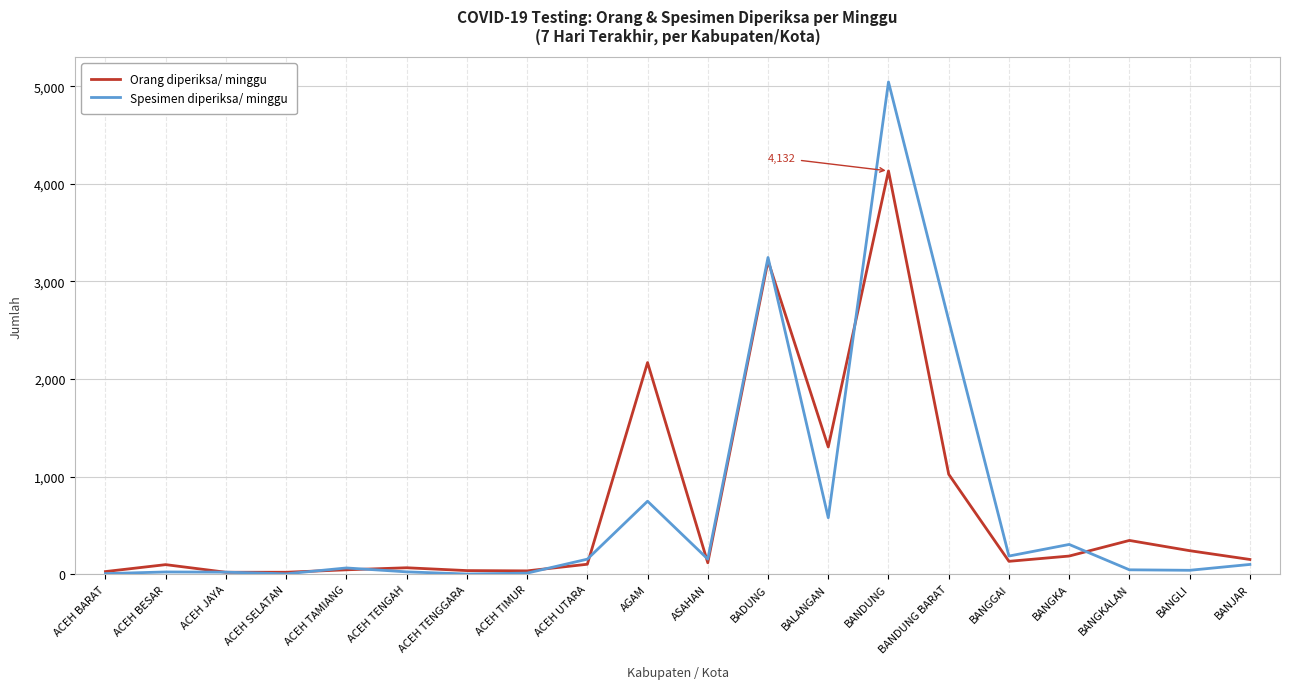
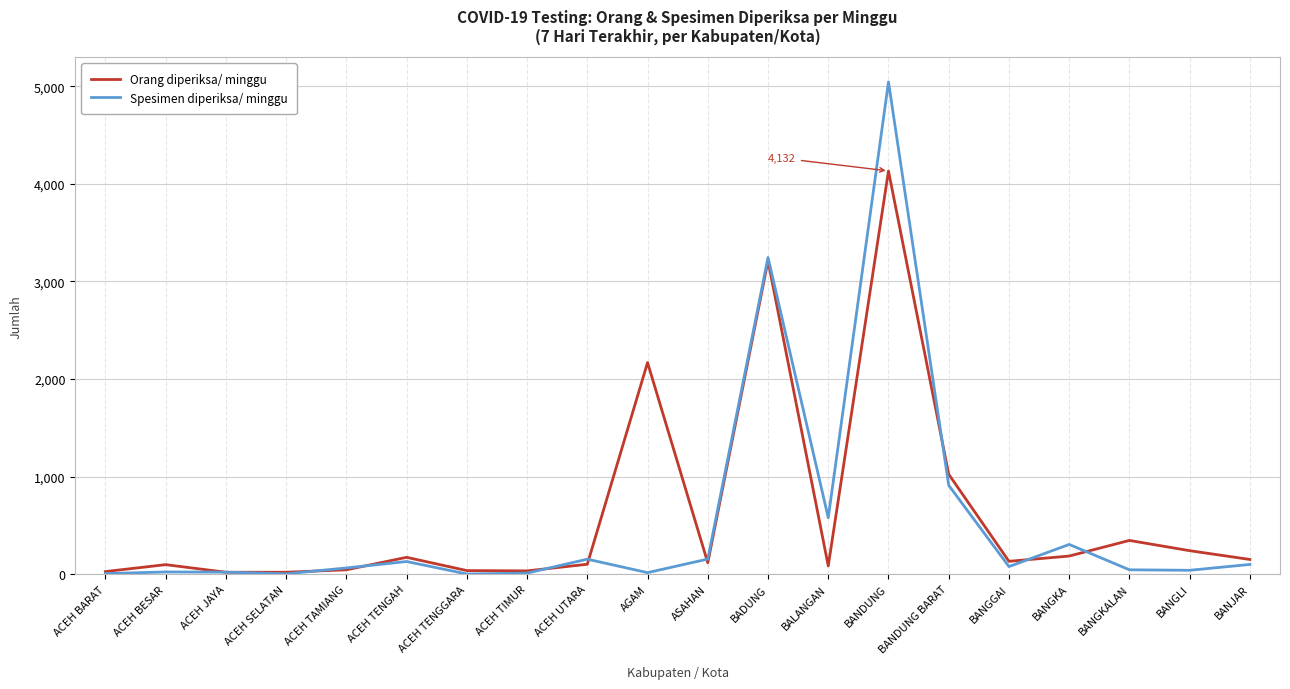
  {
    "Orang diperiksa/ minggu": {
      "ACEH BESAR": "100",
-     "ACEH TENGAH": "100",
+     "ACEH TENGAH": "200",
      "ACEH TENGGARA": "0",
      "ACEH UTARA": "100",
      "AGAM": "2,200",
      "ASAHAN": "100",
      "BADUNG": "3,200",
-     "BALANGAN": "1,300",
+     "BALANGAN": "100",
      "BANDUNG BARAT": "1,000",
      "BANGGAI": "100",
      "BANGKA": "200",
      "BANGKALAN": "300",
      "BANGLI": "200",
      "BANJAR": "200"
    },
    "Spesimen diperiksa/ minggu": {
      "ACEH BESAR": "0",
-     "ACEH TENGAH": "0",
+     "ACEH TENGAH": "100",
      "ACEH TENGGARA": "0",
      "ACEH UTARA": "200",
-     "AGAM": "700",
+     "AGAM": "0",
      "ASAHAN": "200",
      "BADUNG": "3,200",
      "BALANGAN": "600",
      "BANDUNG": "5,000",
-     "BANDUNG BARAT": "2,600",
-     "BANGGAI": "200",
+     "BANDUNG BARAT": "900",
+     "BANGGAI": "100",
      "BANGKA": "300",
      "BANGKALAN": "0",
      "BANGLI": "0",
      "BANJAR": "100"
    }
  }
